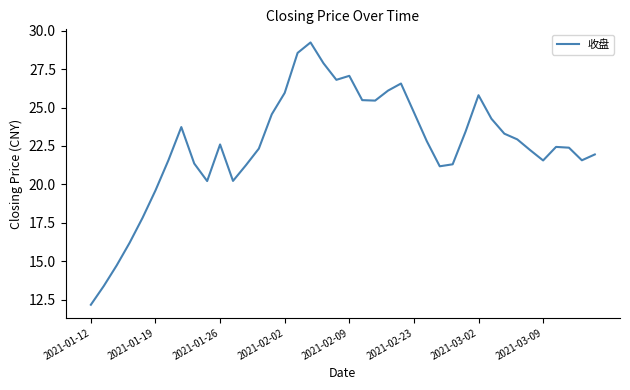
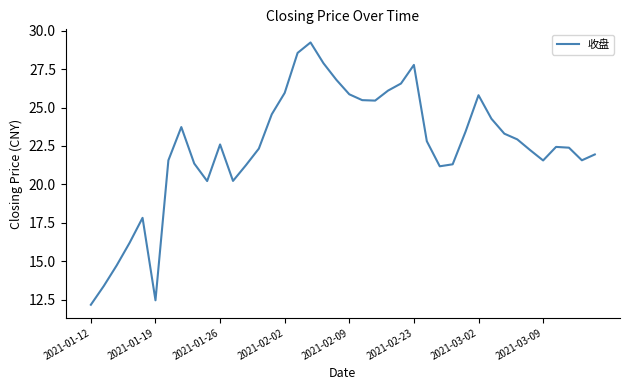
  {
    "2021-01-12": 12.2,
-   "2021-01-19": 19.6,
+   "2021-01-19": 12.5,
    "2021-01-26": 22.6,
    "2021-02-02": 26.0,
-   "2021-02-09": 27.1,
-   "2021-02-23": 24.7,
+   "2021-02-09": 25.9,
+   "2021-02-23": 27.8,
    "2021-03-02": 25.8,
    "2021-03-09": 21.6
  }
